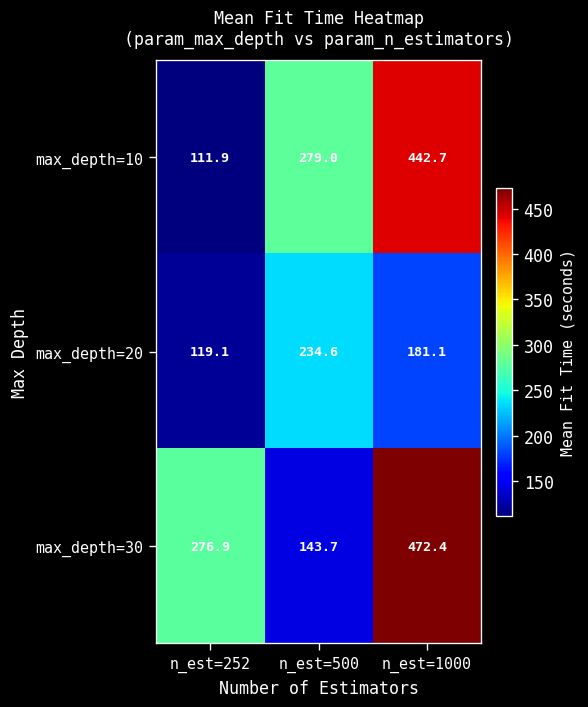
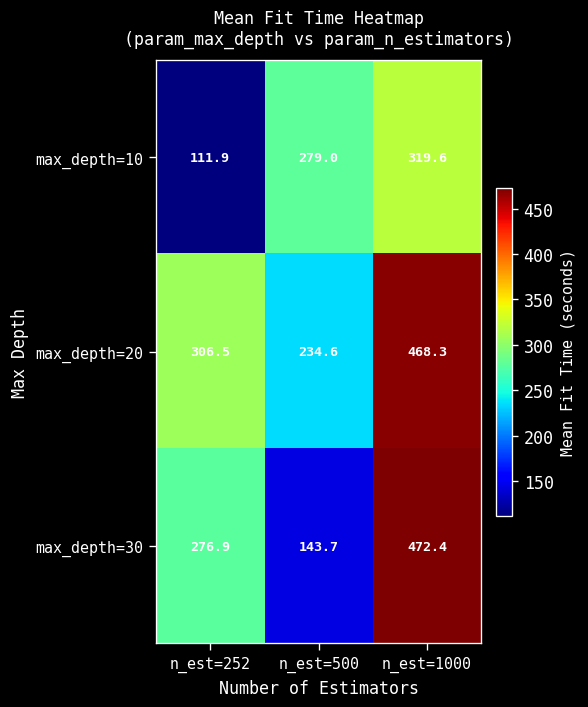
  {
    "max_depth=10": {
      "n_est=252": 111.9,
      "n_est=500": 279.0,
-     "n_est=1000": 442.7
+     "n_est=1000": 319.6
    },
    "max_depth=20": {
-     "n_est=252": 119.1,
+     "n_est=252": 306.5,
      "n_est=500": 234.6,
-     "n_est=1000": 181.1
+     "n_est=1000": 468.3
    },
    "max_depth=30": {
      "n_est=252": 276.9,
      "n_est=500": 143.7,
      "n_est=1000": 472.4
    }
  }
